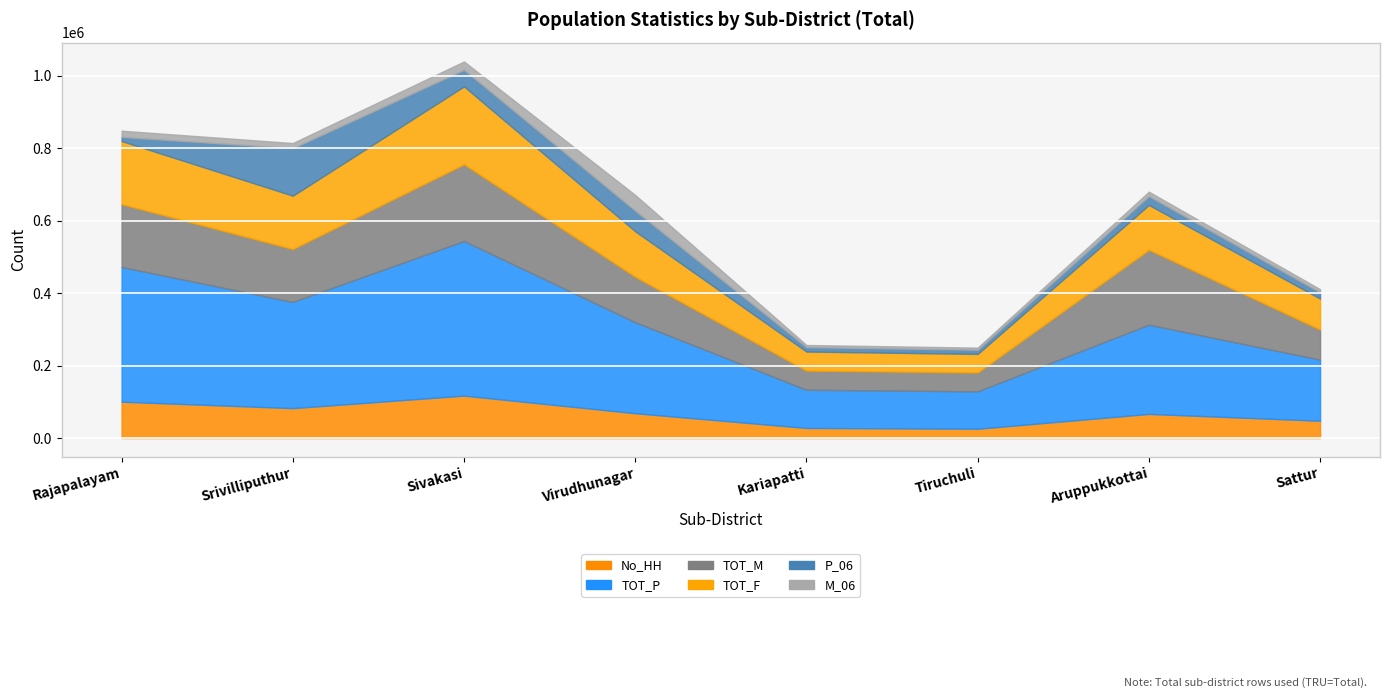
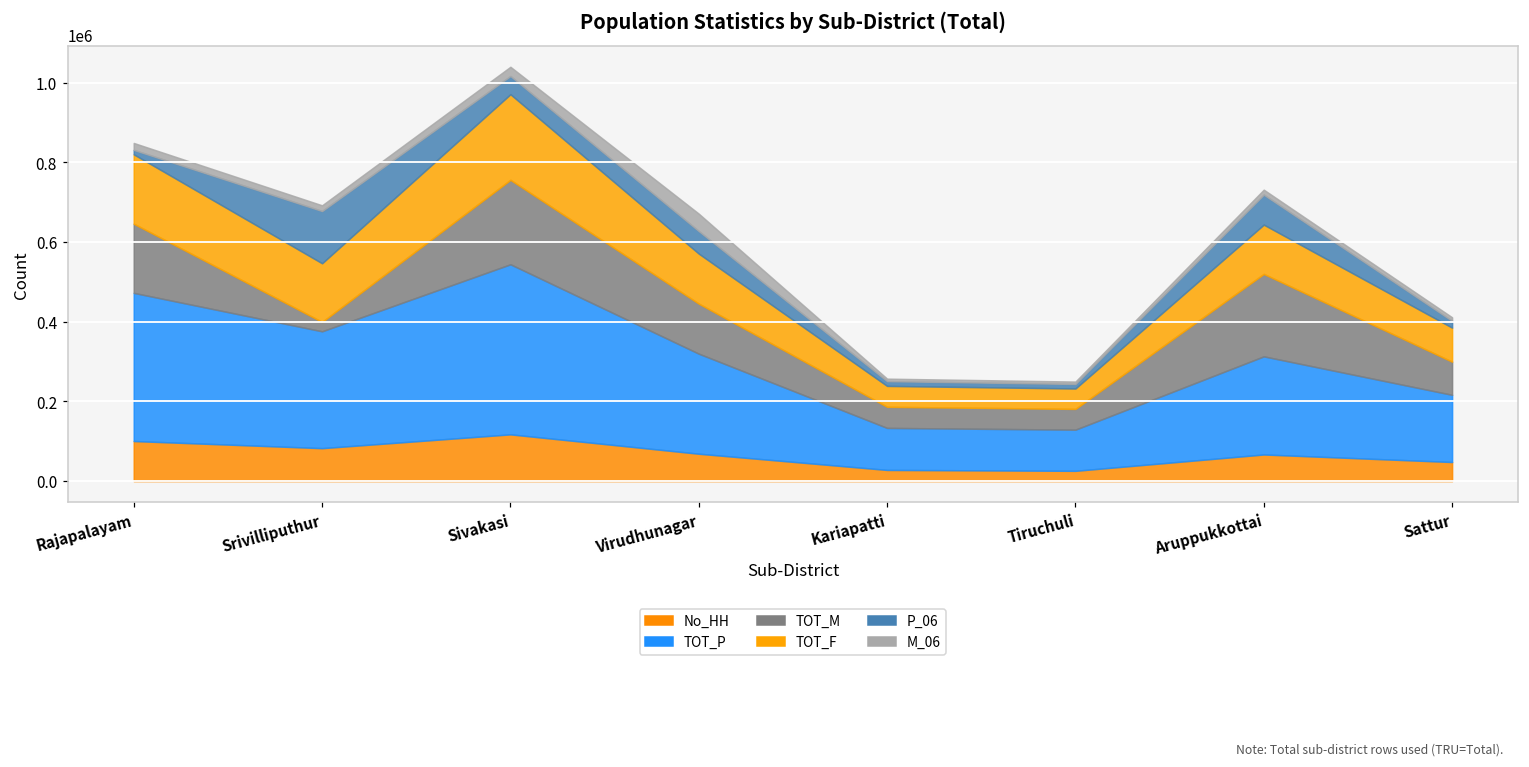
  {
    "TOT_P": {
      "Rajapalayam": 370000,
      "Srivilliputhur": 290000,
      "Sivakasi": 430000,
      "Virudhunagar": 250000,
      "Kariapatti": 110000,
      "Tiruchuli": 100000,
      "Aruppukkottai": 250000,
      "Sattur": 170000
    },
    "TOT_M": {
      "Rajapalayam": 170000,
-     "Srivilliputhur": 150000,
+     "Srivilliputhur": 20000,
      "Sivakasi": 210000,
      "Virudhunagar": 130000,
      "Kariapatti": 50000,
      "Tiruchuli": 50000,
      "Aruppukkottai": 210000,
      "Sattur": 80000
    },
    "P_06": {
      "Rajapalayam": 10000,
      "Srivilliputhur": 130000,
      "Sivakasi": 50000,
      "Virudhunagar": 60000,
-     "Aruppukkottai": 20000,
+     "Aruppukkottai": 80000,
      "Sattur": 20000
    },
    "M_06": {
      "Rajapalayam": 20000,
      "Srivilliputhur": 10000,
      "Sivakasi": 20000,
      "Virudhunagar": 40000,
      "Aruppukkottai": 10000,
      "Sattur": 10000
    }
  }
